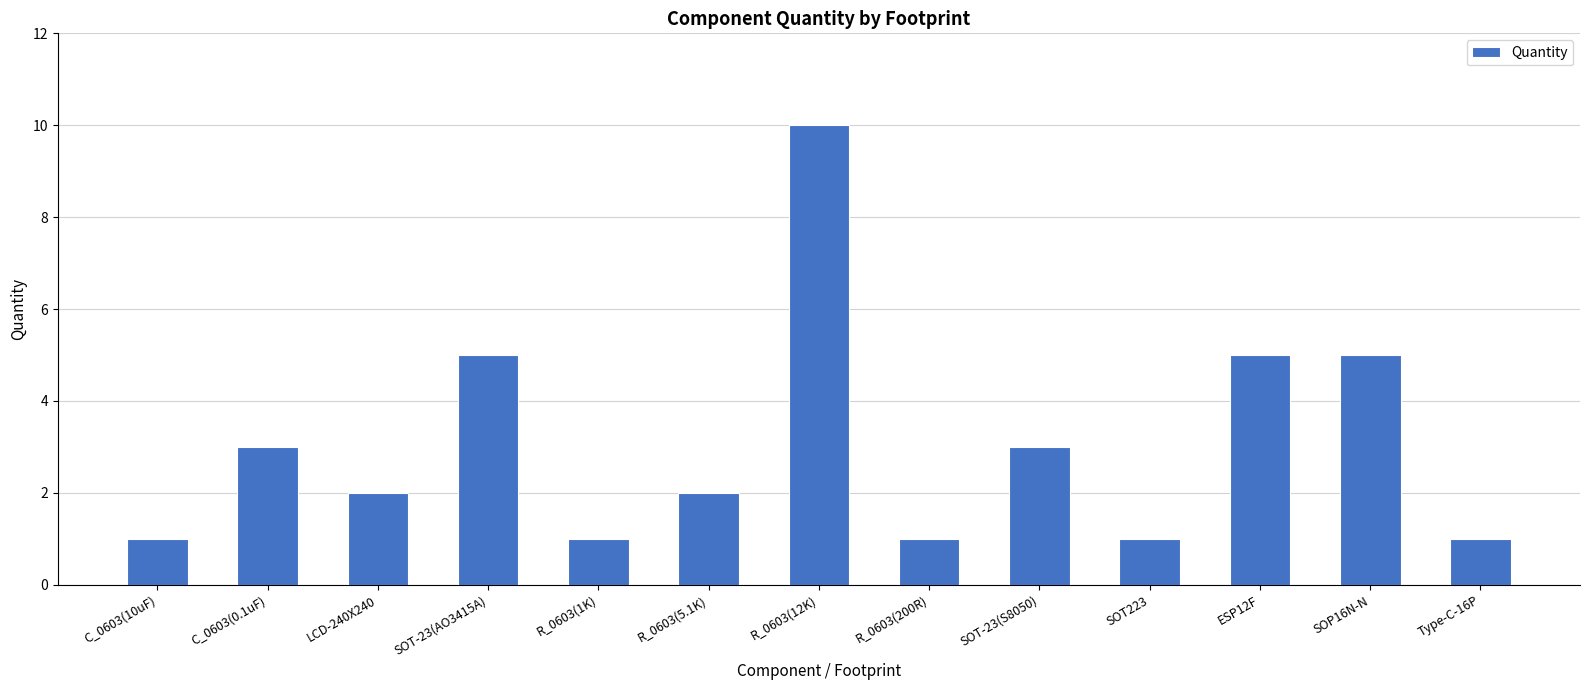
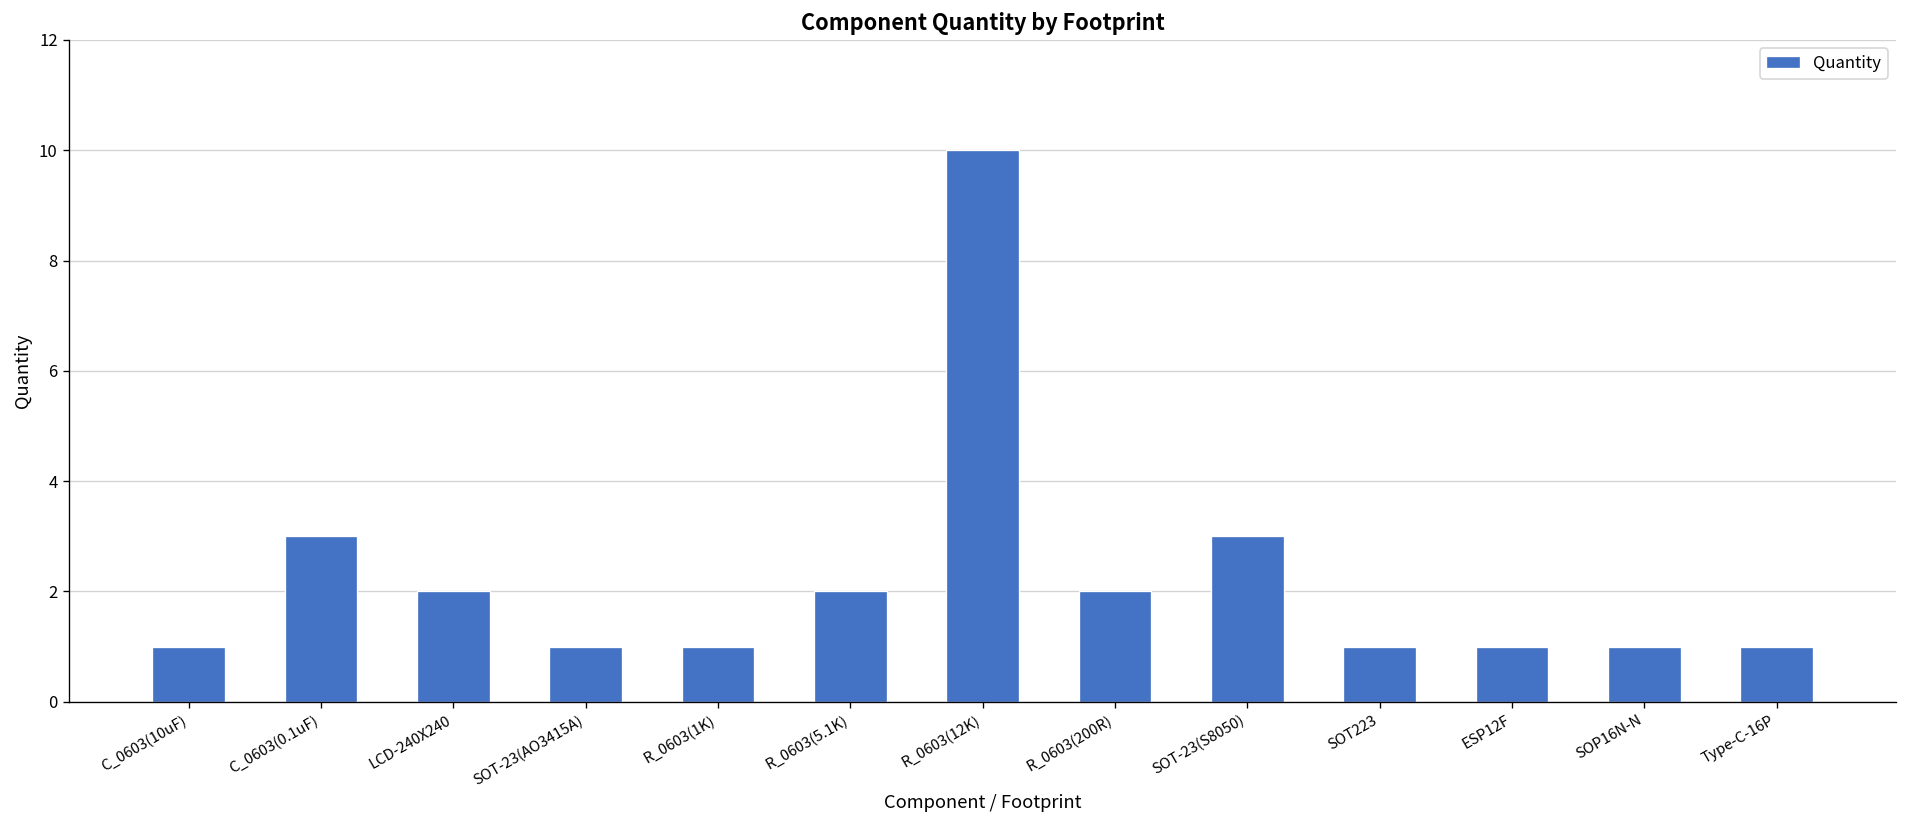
  {
    "C_0603(10uF)": 1,
    "C_0603(0.1uF)": 3,
    "LCD-240X240": 2,
-   "SOT-23(AO3415A)": 5,
+   "SOT-23(AO3415A)": 1,
    "R_0603(1K)": 1,
    "R_0603(5.1K)": 2,
    "R_0603(12K)": 10,
-   "R_0603(200R)": 1,
+   "R_0603(200R)": 2,
    "SOT-23(S8050)": 3,
    "SOT223": 1,
-   "ESP12F": 5,
-   "SOP16N-N": 5,
+   "ESP12F": 1,
+   "SOP16N-N": 1,
    "Type-C-16P": 1
  }
